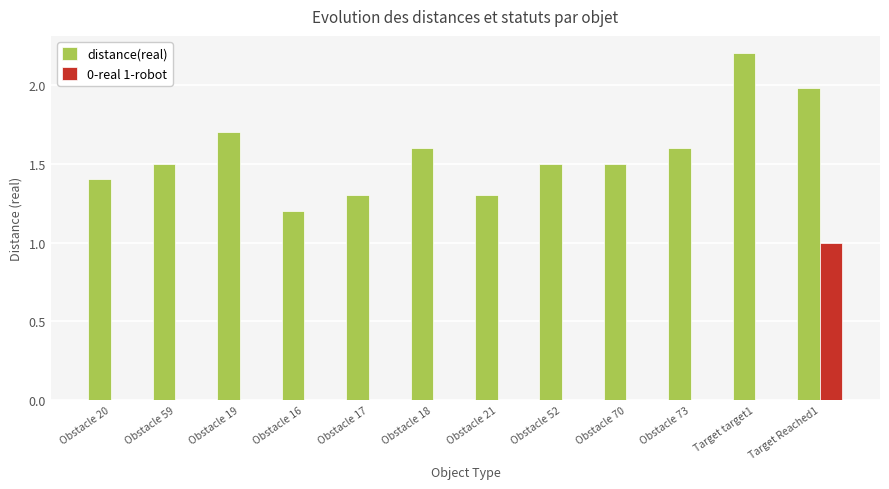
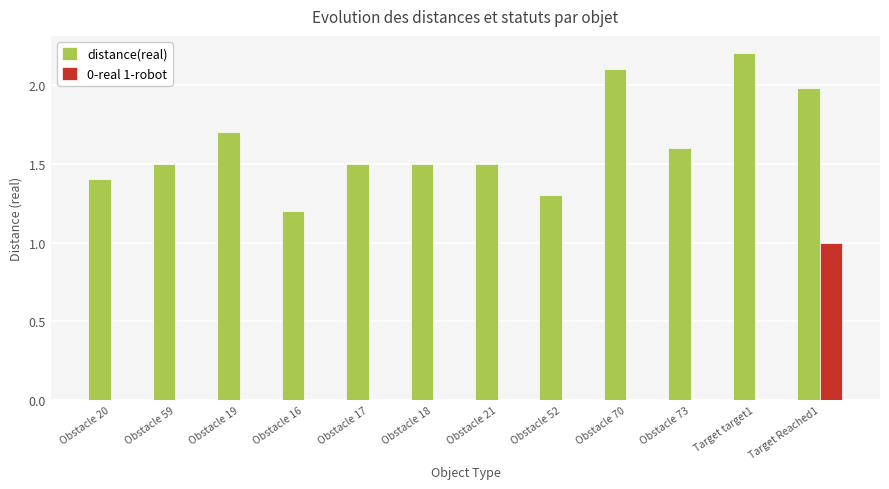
  {
    "distance(real)": {
      "Obstacle 20": 1.4,
      "Obstacle 59": 1.5,
      "Obstacle 19": 1.7,
      "Obstacle 16": 1.2,
-     "Obstacle 17": 1.3,
-     "Obstacle 18": 1.6,
-     "Obstacle 21": 1.3,
-     "Obstacle 52": 1.5,
-     "Obstacle 70": 1.5,
+     "Obstacle 17": 1.5,
+     "Obstacle 18": 1.5,
+     "Obstacle 21": 1.5,
+     "Obstacle 52": 1.3,
+     "Obstacle 70": 2.1,
      "Obstacle 73": 1.6,
      "Target target1": 2.2,
      "Target Reached1": 1.98
    },
    "0-real 1-robot": {
      "Obstacle 20": 0.0,
      "Obstacle 59": 0.0,
      "Obstacle 19": 0.0,
      "Obstacle 16": 0.0,
      "Obstacle 17": 0.0,
      "Obstacle 18": 0.0,
      "Obstacle 21": 0.0,
      "Obstacle 52": 0.0,
      "Obstacle 70": 0.0,
      "Obstacle 73": 0.0,
      "Target target1": 0.0,
      "Target Reached1": 1.0
    }
  }
